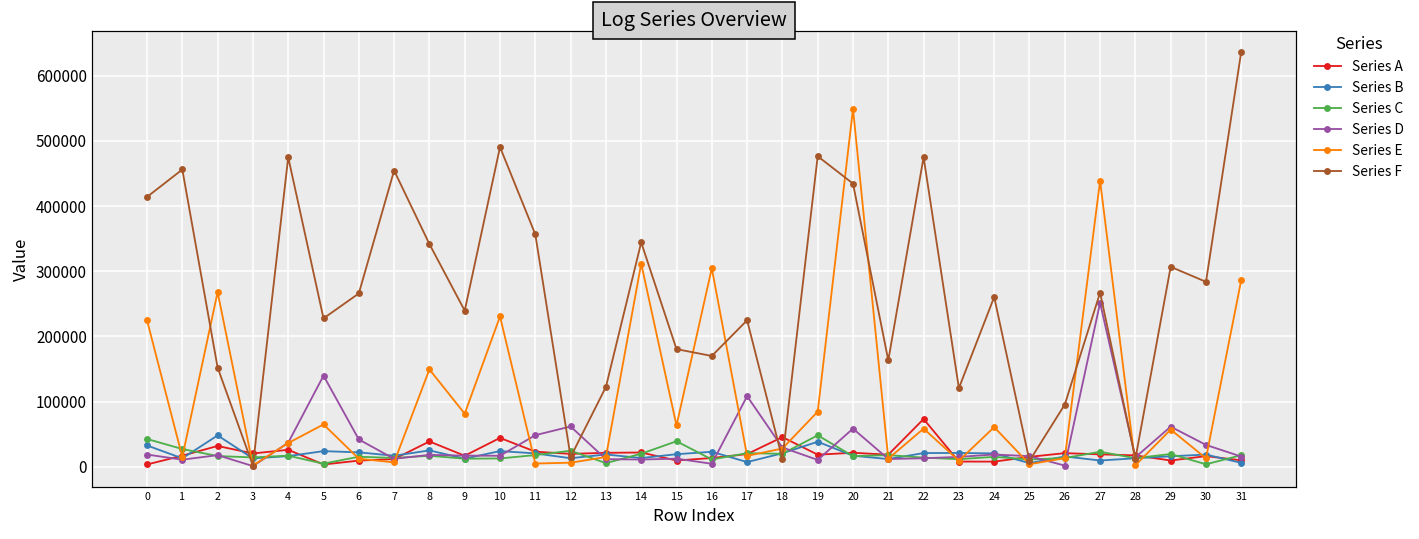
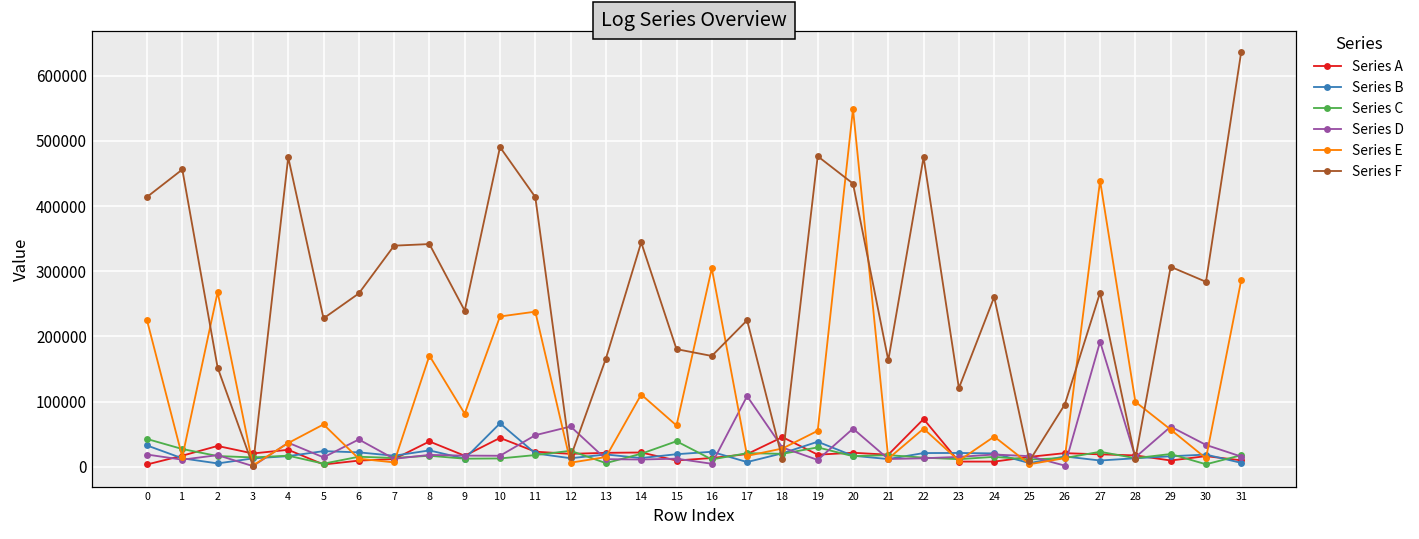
  {
    "Series A": {
      "0": 0,
      "2": 30000,
      "3": 20000,
      "4": 30000,
      "8": 40000,
      "10": 40000,
      "12": 20000,
      "18": 50000,
      "19": 20000,
      "20": 20000,
      "22": 70000,
      "24": 10000,
      "26": 20000,
      "29": 10000
    },
    "Series B": {
      "0": 30000,
-     "2": 50000,
+     "2": 10000,
      "5": 20000,
      "6": 20000,
      "8": 30000,
-     "10": 20000,
+     "10": 70000,
      "15": 20000,
      "16": 20000,
      "17": 10000,
      "19": 40000,
      "22": 20000,
      "23": 20000,
      "27": 10000
    },
    "Series C": {
      "0": 40000,
      "1": 30000,
      "12": 20000,
      "13": 10000,
      "15": 40000,
-     "19": 50000,
+     "19": 30000,
      "30": 0
    },
    "Series D": {
      "0": 20000,
-     "5": 140000,
+     "5": 10000,
      "6": 40000,
      "11": 50000,
      "12": 60000,
      "16": 0,
      "17": 110000,
      "19": 10000,
      "20": 60000,
      "26": 0,
-     "27": 250000,
+     "27": 190000,
      "29": 60000,
      "30": 30000
    },
    "Series E": {
      "0": 220000,
      "2": 270000,
      "5": 70000,
      "7": 10000,
-     "8": 150000,
+     "8": 170000,
      "9": 80000,
      "10": 230000,
-     "11": 10000,
+     "11": 240000,
      "12": 10000,
-     "14": 310000,
+     "14": 110000,
      "15": 60000,
      "16": 300000,
-     "19": 80000,
+     "19": 60000,
      "20": 550000,
      "22": 60000,
-     "24": 60000,
+     "24": 50000,
      "27": 440000,
-     "28": 0,
+     "28": 100000,
      "29": 60000,
      "31": 290000
    },
    "Series F": {
      "0": 410000,
      "1": 460000,
      "2": 150000,
      "4": 470000,
      "5": 230000,
      "6": 270000,
-     "7": 450000,
+     "7": 340000,
      "8": 340000,
      "9": 240000,
      "10": 490000,
-     "11": 360000,
-     "13": 120000,
+     "11": 410000,
+     "13": 170000,
      "14": 340000,
      "15": 180000,
      "16": 170000,
      "17": 220000,
      "18": 10000,
      "19": 480000,
      "20": 430000,
      "21": 160000,
      "22": 480000,
      "23": 120000,
      "24": 260000,
      "26": 100000,
      "27": 270000,
      "29": 310000,
      "30": 280000,
      "31": 640000
    }
  }
